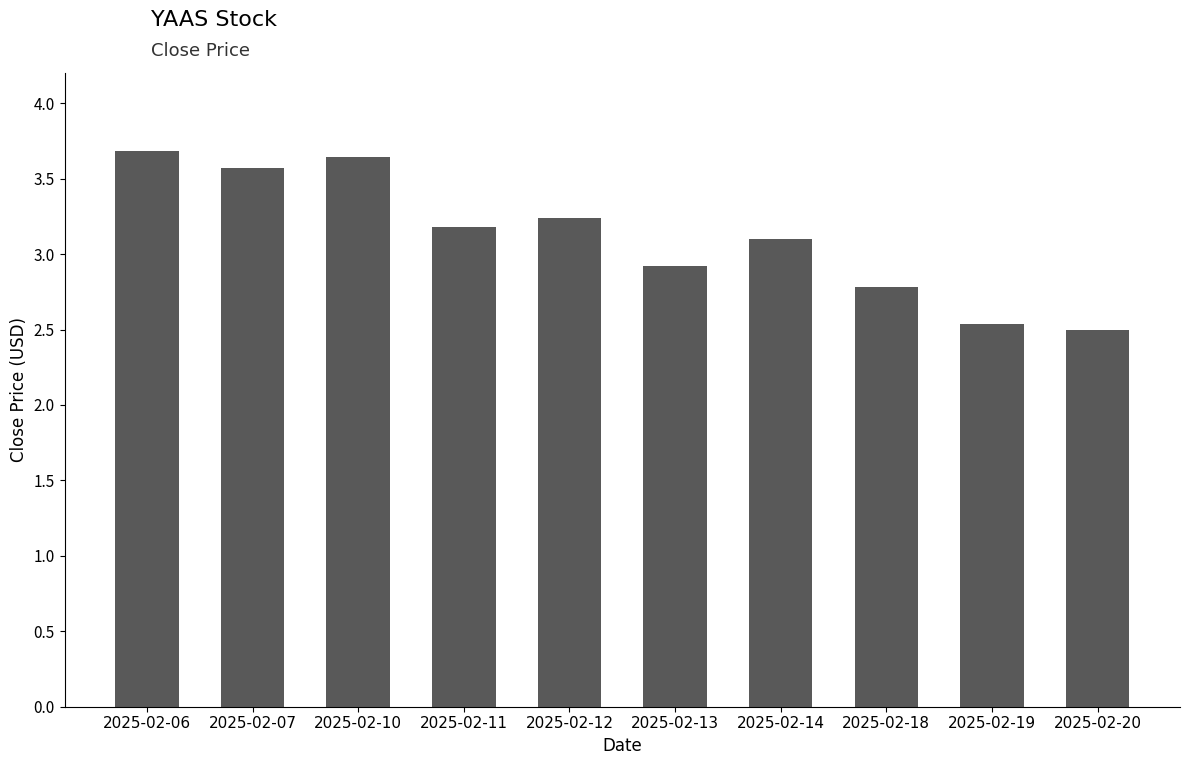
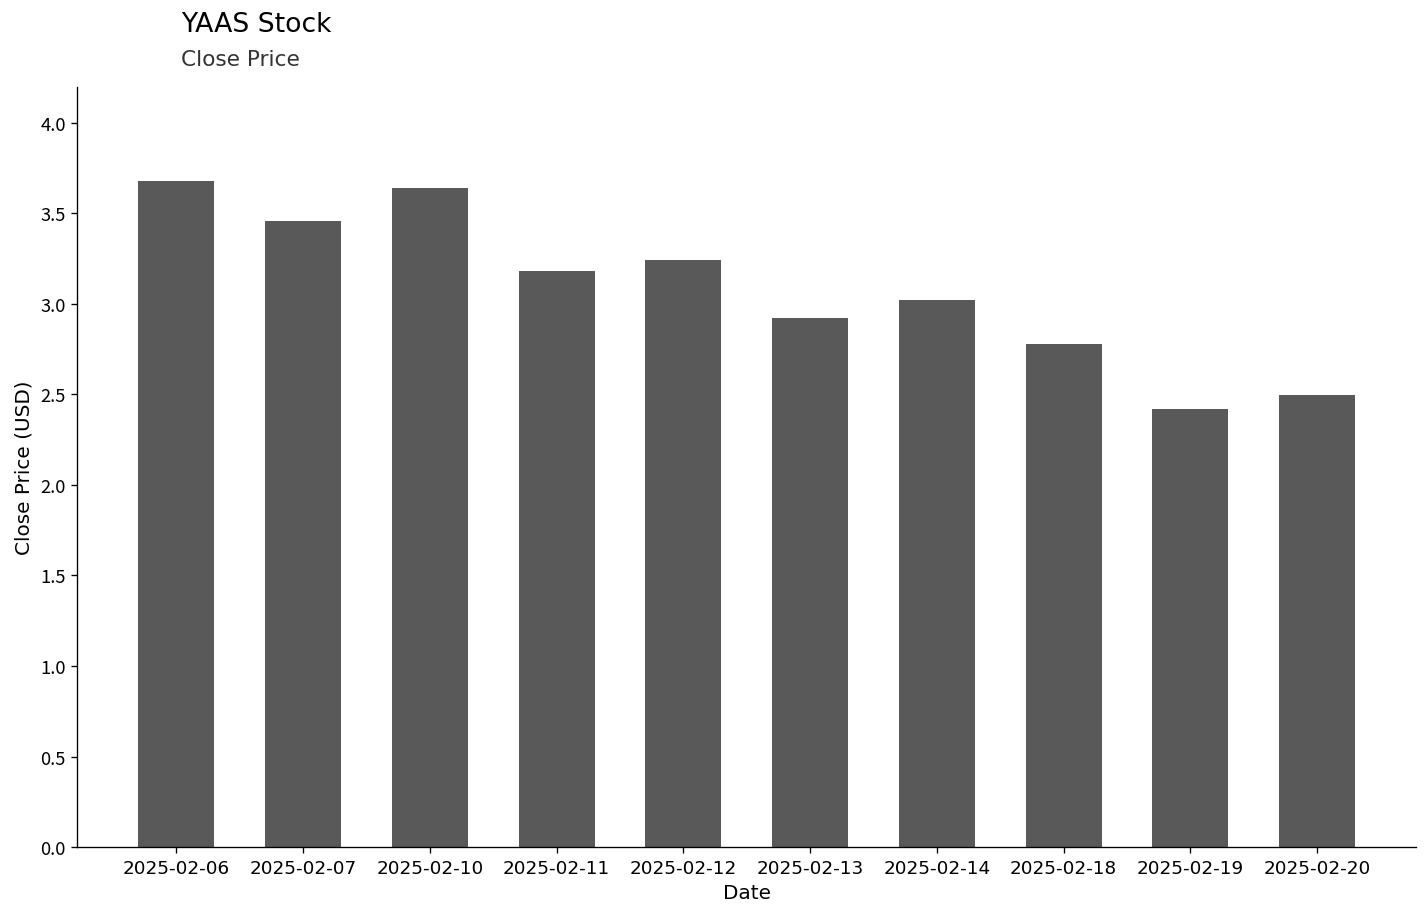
  {
    "2025-02-06": 3.68,
-   "2025-02-07": 3.57,
+   "2025-02-07": 3.46,
    "2025-02-10": 3.64,
    "2025-02-11": 3.18,
    "2025-02-12": 3.24,
    "2025-02-13": 2.92,
-   "2025-02-14": 3.10,
+   "2025-02-14": 3.02,
    "2025-02-18": 2.78,
-   "2025-02-19": 2.54,
+   "2025-02-19": 2.42,
    "2025-02-20": 2.50
  }
